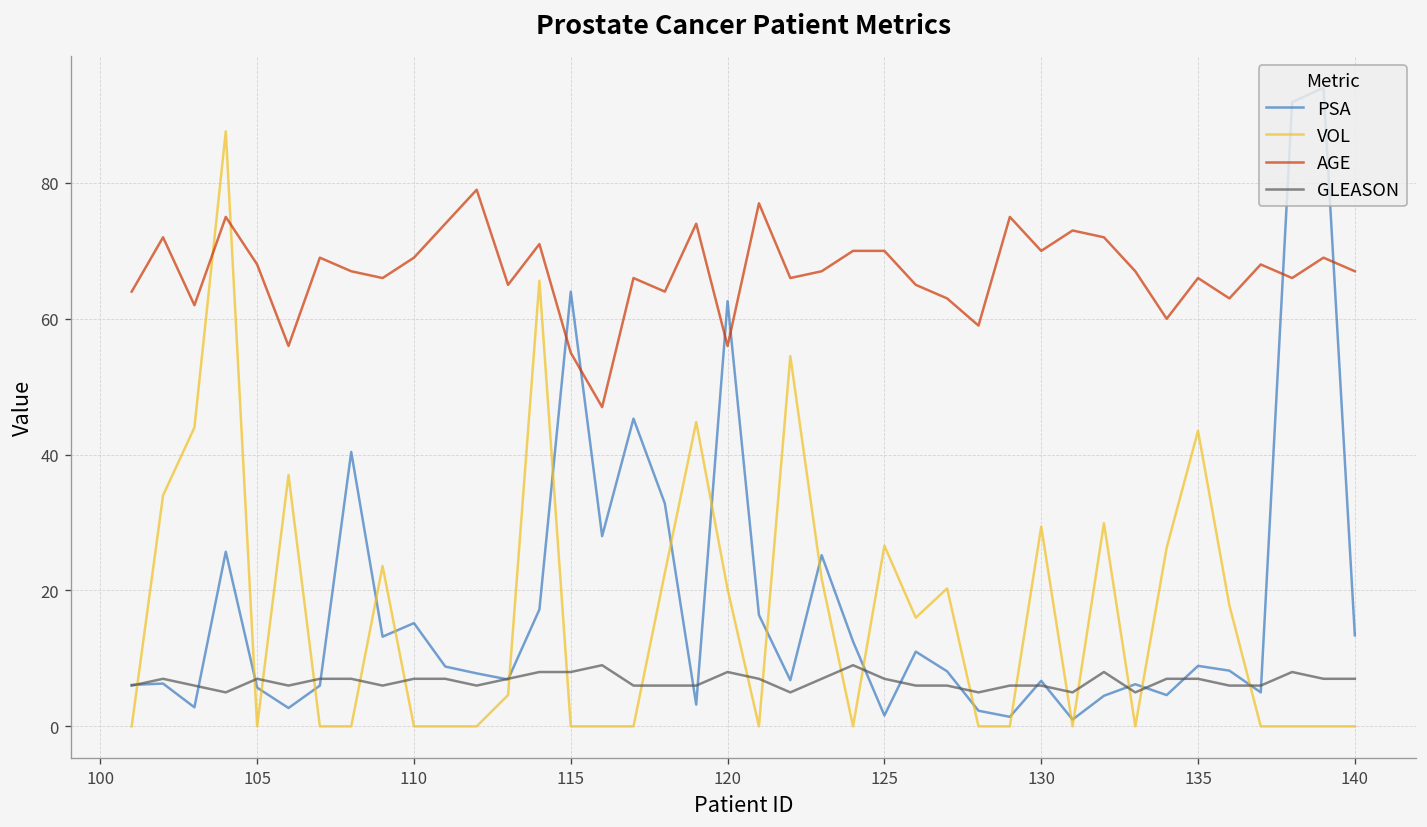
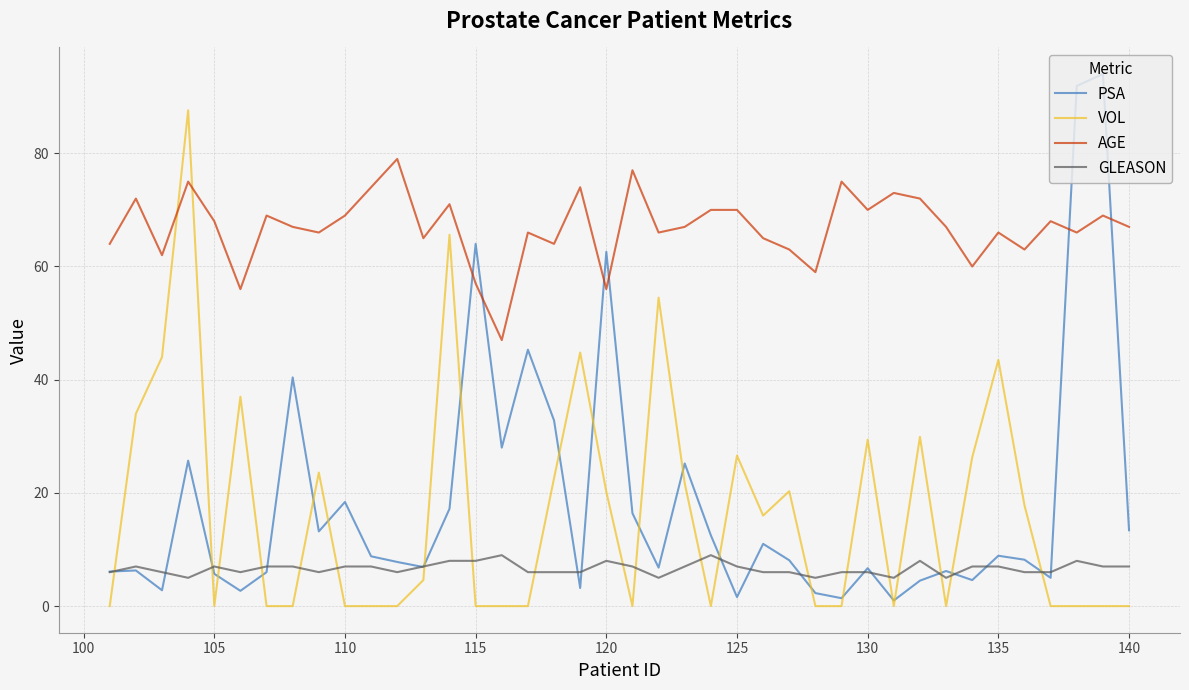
  {
    "PSA": {
      "105": 6,
-     "110": 15,
+     "110": 18,
      "115": 64,
      "120": 63,
      "125": 2,
      "130": 7,
      "135": 9,
      "140": 13
    },
    "VOL": {
      "105": 0,
      "110": 0,
      "115": 0,
      "120": 20,
      "125": 27,
      "130": 29,
      "135": 44,
      "140": 0
    },
    "AGE": {
      "105": 68,
      "110": 69,
-     "115": 55,
+     "115": 57,
      "120": 56,
      "125": 70,
      "130": 70,
      "135": 66,
      "140": 67
    },
    "GLEASON": {
      "105": 7,
      "110": 7,
      "115": 8,
      "120": 8,
      "125": 7,
      "130": 6,
      "135": 7,
      "140": 7
    }
  }
